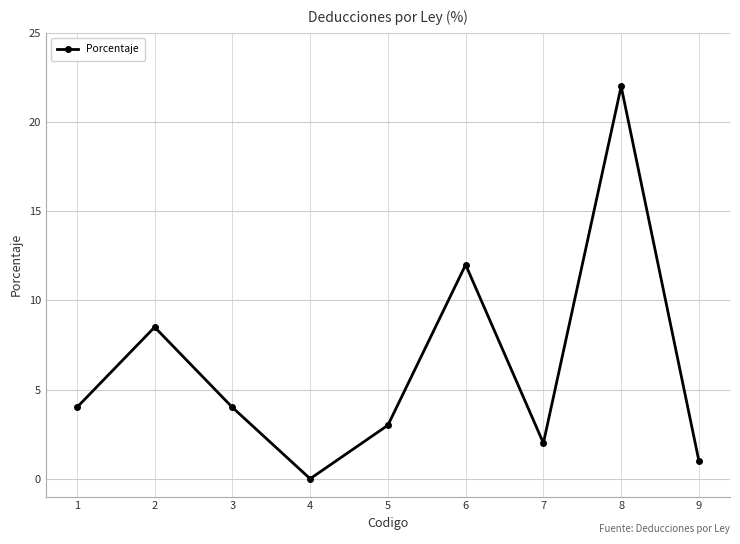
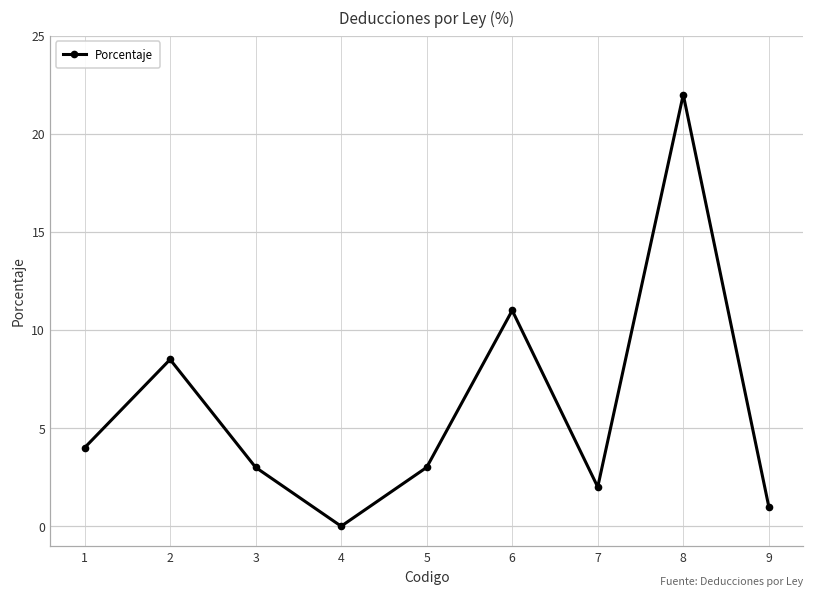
  {
    "1": 4,
    "2": 8.5,
-   "3": 4,
+   "3": 3,
    "4": 0,
    "5": 3,
-   "6": 12,
+   "6": 11,
    "7": 2,
    "8": 22,
    "9": 1
  }
